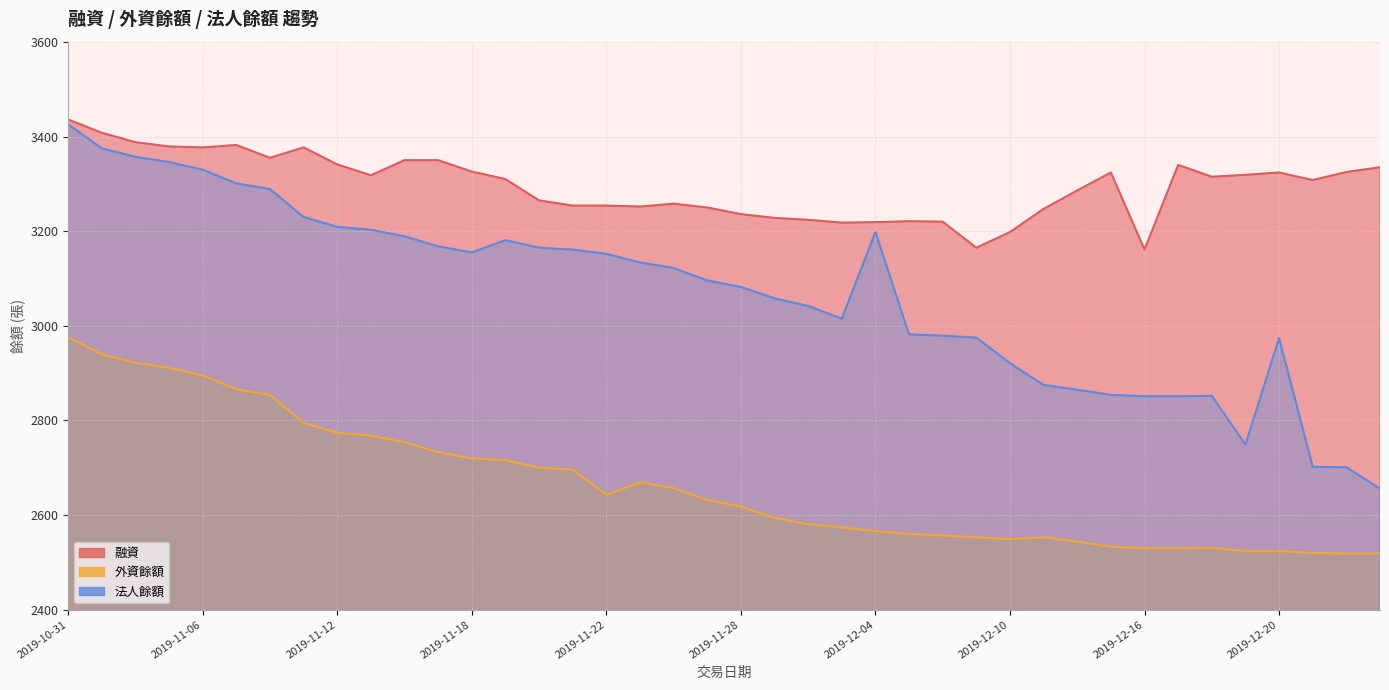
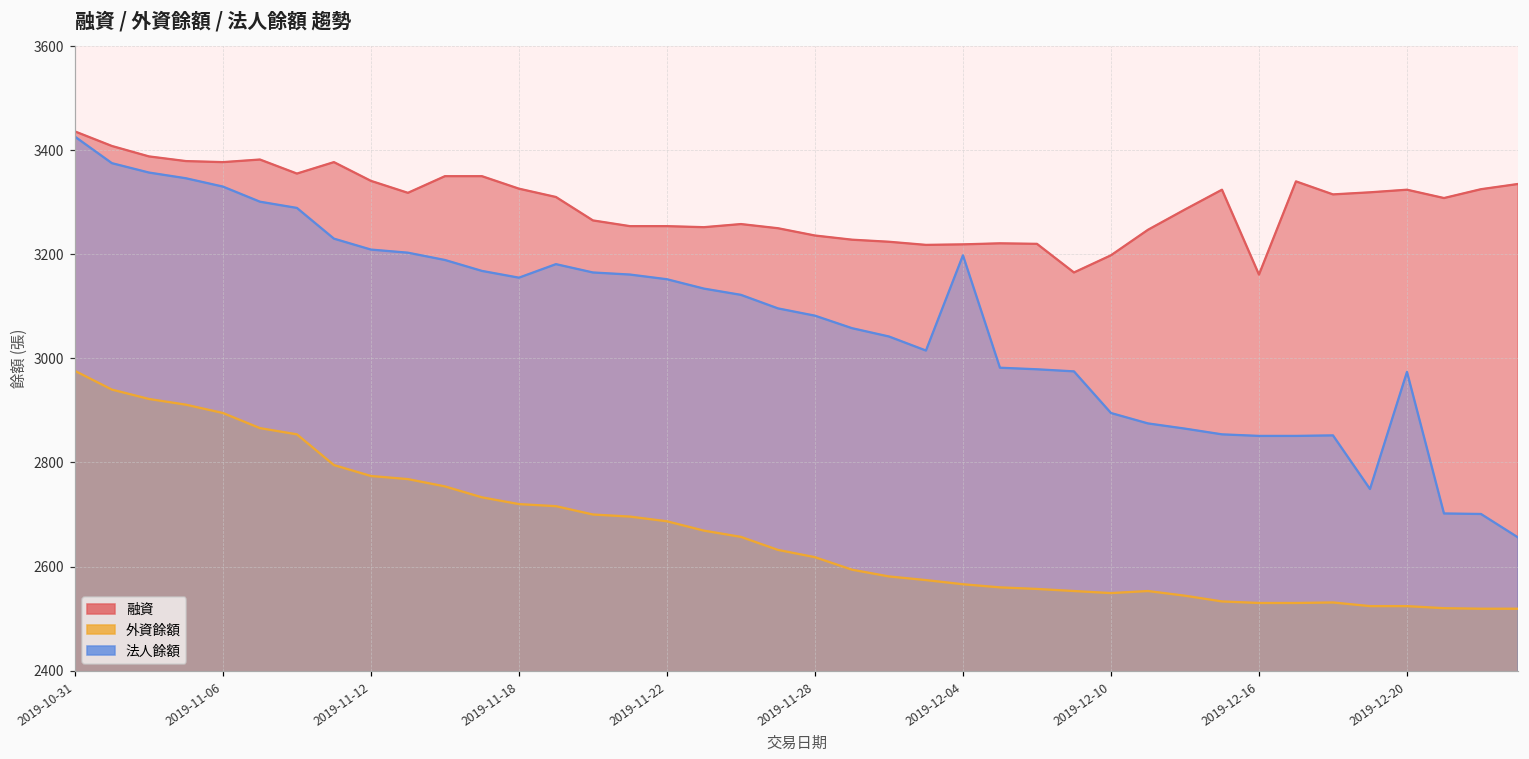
  {
    "融資": {
      "2019-10-31": 3440,
      "2019-11-06": 3380,
      "2019-11-12": 3340,
      "2019-11-18": 3330,
      "2019-11-22": 3250,
      "2019-11-28": 3240,
      "2019-12-04": 3220,
      "2019-12-10": 3200,
      "2019-12-16": 3160,
      "2019-12-20": 3320
    },
    "外資餘額": {
      "2019-10-31": 2980,
      "2019-11-06": 2900,
      "2019-11-12": 2770,
      "2019-11-18": 2720,
-     "2019-11-22": 2640,
+     "2019-11-22": 2690,
      "2019-11-28": 2620,
      "2019-12-04": 2570,
      "2019-12-10": 2550,
      "2019-12-16": 2530,
      "2019-12-20": 2520
    },
    "法人餘額": {
      "2019-10-31": 3430,
      "2019-11-06": 3330,
      "2019-11-12": 3210,
      "2019-11-18": 3160,
      "2019-11-22": 3150,
      "2019-11-28": 3080,
      "2019-12-04": 3200,
-     "2019-12-10": 2920,
+     "2019-12-10": 2900,
      "2019-12-16": 2850,
      "2019-12-20": 2970
    }
  }
